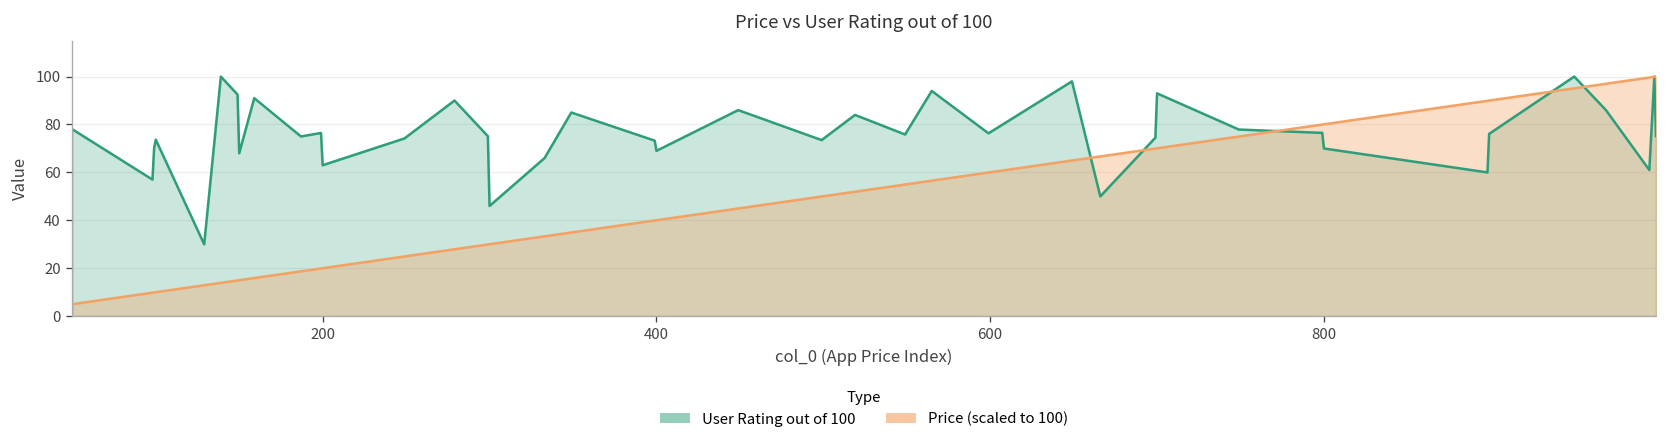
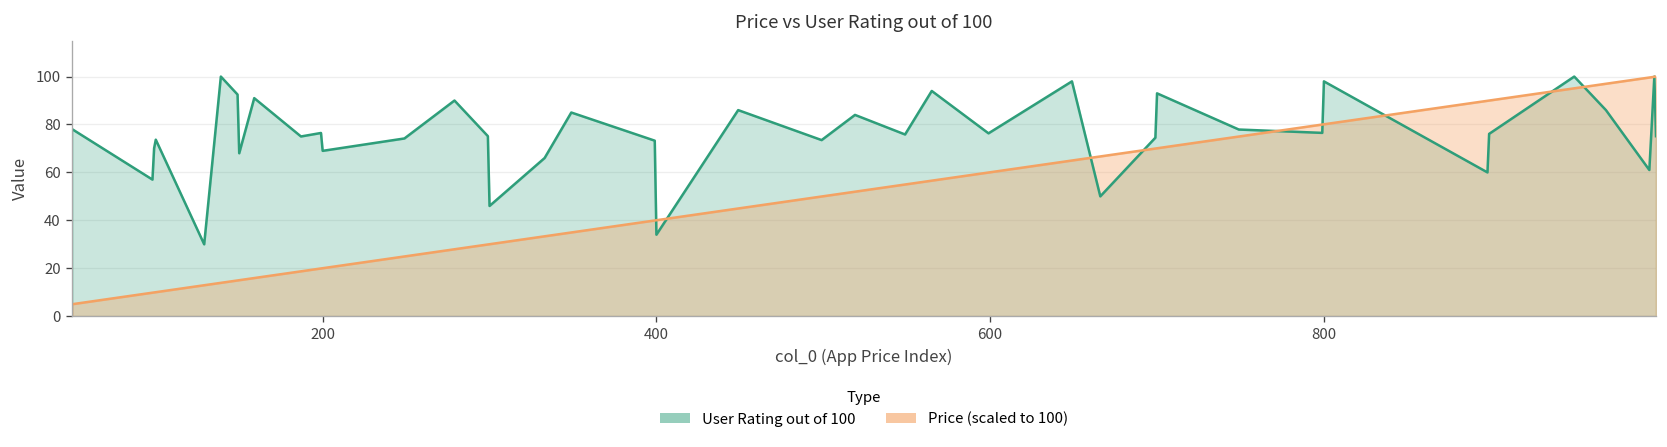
  {
    "User Rating out of 100": {
-     "200": 63,
-     "400": 69,
-     "800": 70
+     "200": 69,
+     "400": 34,
+     "800": 98
    },
    "Price (scaled to 100)": {
      "200": 20,
      "400": 40,
      "800": 80
    }
  }
